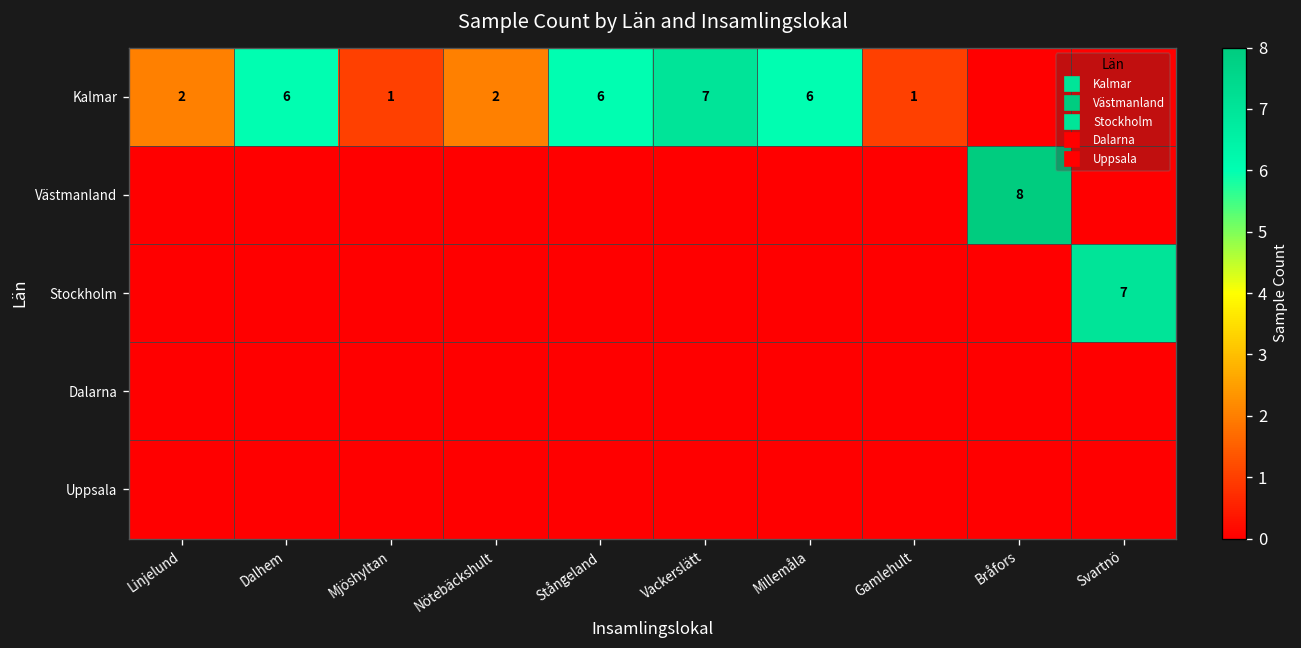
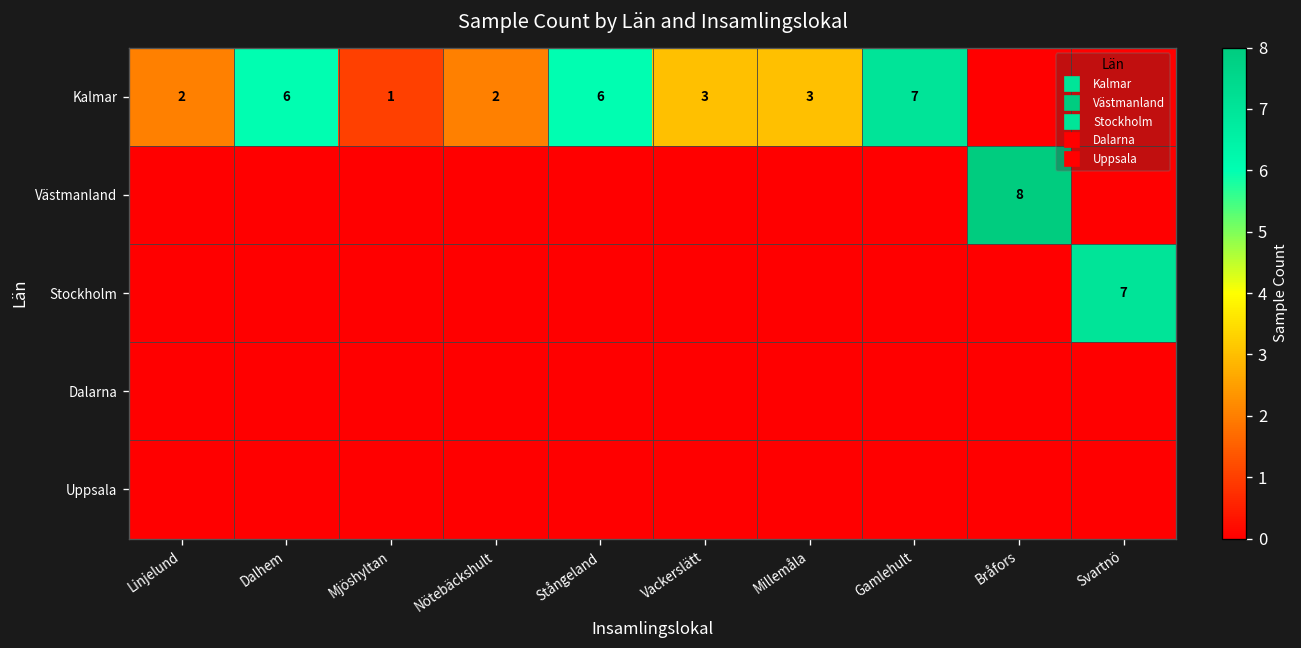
  {
    "Kalmar": {
      "Linjelund": 2,
      "Dalhem": 6,
      "Mjöshyltan": 1,
      "Nötebäckshult": 2,
      "Stångeland": 6,
-     "Vackerslätt": 7,
-     "Millemåla": 6,
-     "Gamlehult": 1
+     "Vackerslätt": 3,
+     "Millemåla": 3,
+     "Gamlehult": 7
    },
    "Västmanland": {
      "Bråfors": 8
    },
    "Stockholm": {
      "Svartnö": 7
    }
  }
